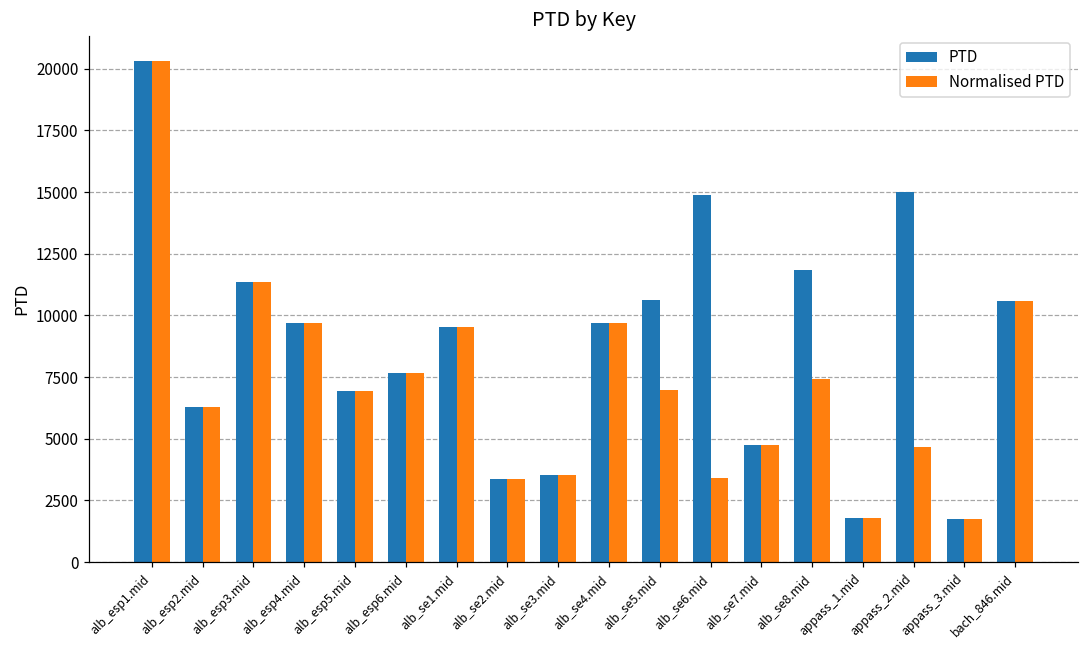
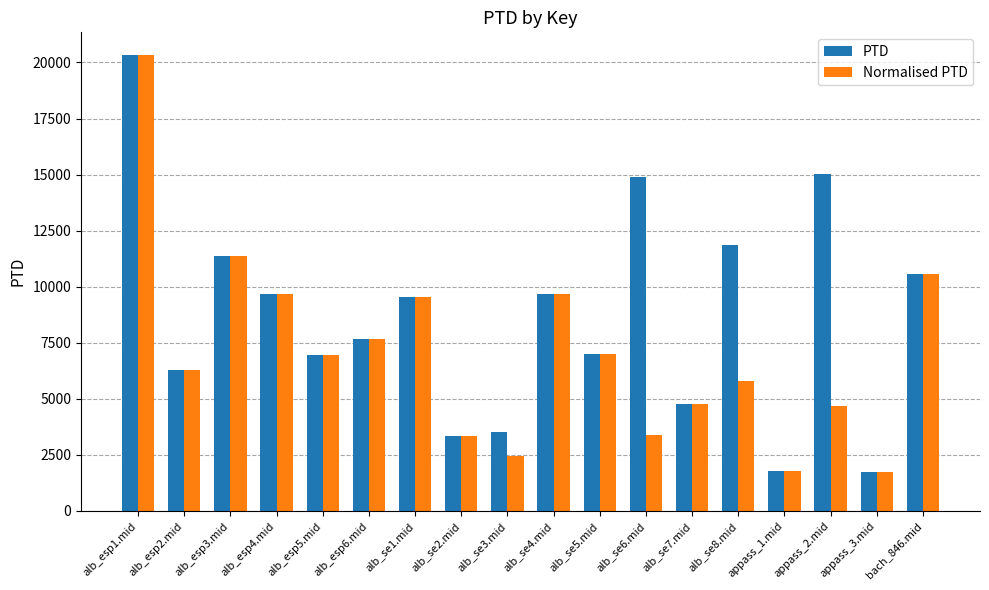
  {
    "PTD": {
      "alb_esp1.mid": 20300,
      "alb_esp2.mid": 6300,
      "alb_esp3.mid": 11400,
      "alb_esp4.mid": 9700,
      "alb_esp5.mid": 7000,
      "alb_esp6.mid": 7700,
      "alb_se1.mid": 9500,
      "alb_se2.mid": 3400,
      "alb_se3.mid": 3500,
      "alb_se4.mid": 9700,
-     "alb_se5.mid": 10600,
+     "alb_se5.mid": 7000,
      "alb_se6.mid": 14900,
      "alb_se7.mid": 4800,
      "alb_se8.mid": 11900,
      "appass_1.mid": 1800,
      "appass_2.mid": 15000,
      "appass_3.mid": 1700,
      "bach_846.mid": 10600
    },
    "Normalised PTD": {
      "alb_esp1.mid": 20300,
      "alb_esp2.mid": 6300,
      "alb_esp3.mid": 11400,
      "alb_esp4.mid": 9700,
      "alb_esp5.mid": 7000,
      "alb_esp6.mid": 7700,
      "alb_se1.mid": 9500,
      "alb_se2.mid": 3400,
-     "alb_se3.mid": 3500,
+     "alb_se3.mid": 2400,
      "alb_se4.mid": 9700,
      "alb_se5.mid": 7000,
      "alb_se6.mid": 3400,
      "alb_se7.mid": 4800,
-     "alb_se8.mid": 7400,
+     "alb_se8.mid": 5800,
      "appass_1.mid": 1800,
      "appass_2.mid": 4700,
      "appass_3.mid": 1700,
      "bach_846.mid": 10600
    }
  }
